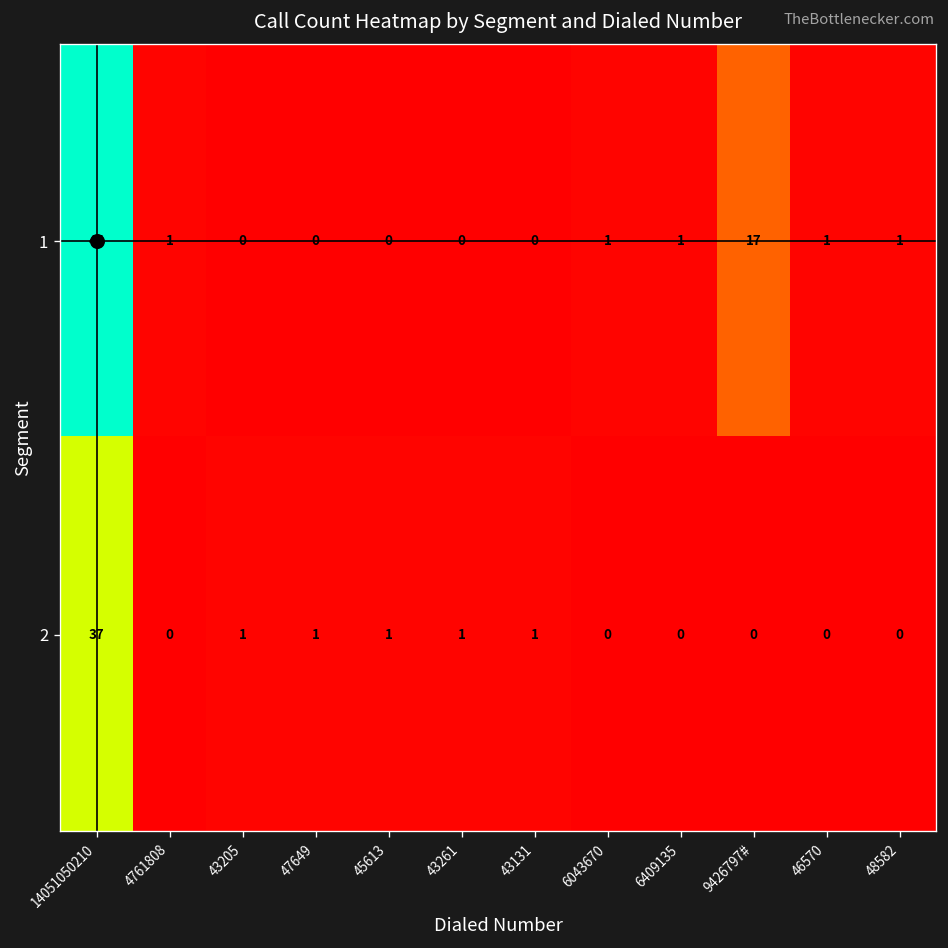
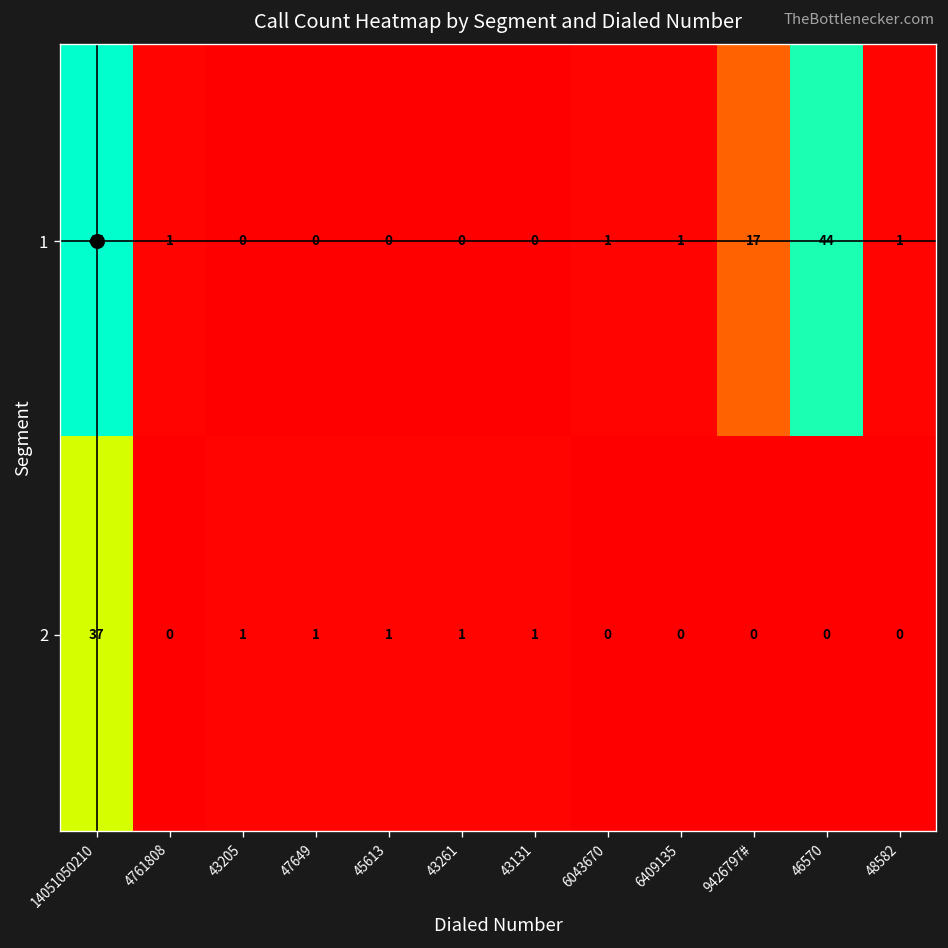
  {
    "1": {
      "4761808": 1,
      "43205": 0,
      "47649": 0,
      "45613": 0,
      "43261": 0,
      "43131": 0,
      "6043670": 1,
      "6409135": 1,
      "9426797#": 17,
-     "46570": 1,
+     "46570": 44,
      "48582": 1
    },
    "2": {
      "14051050210": 37,
      "4761808": 0,
      "43205": 1,
      "47649": 1,
      "45613": 1,
      "43261": 1,
      "43131": 1,
      "6043670": 0,
      "6409135": 0,
      "9426797#": 0,
      "46570": 0,
      "48582": 0
    }
  }
